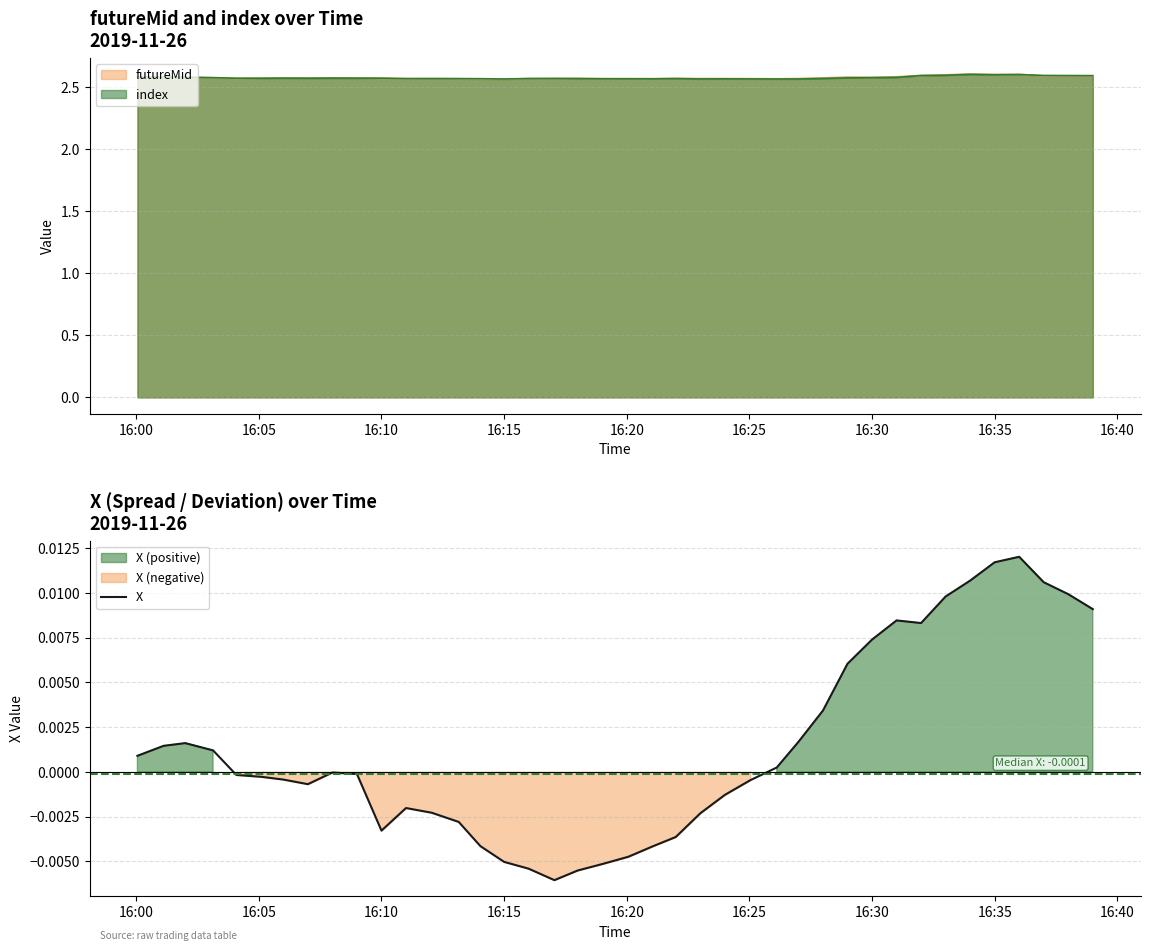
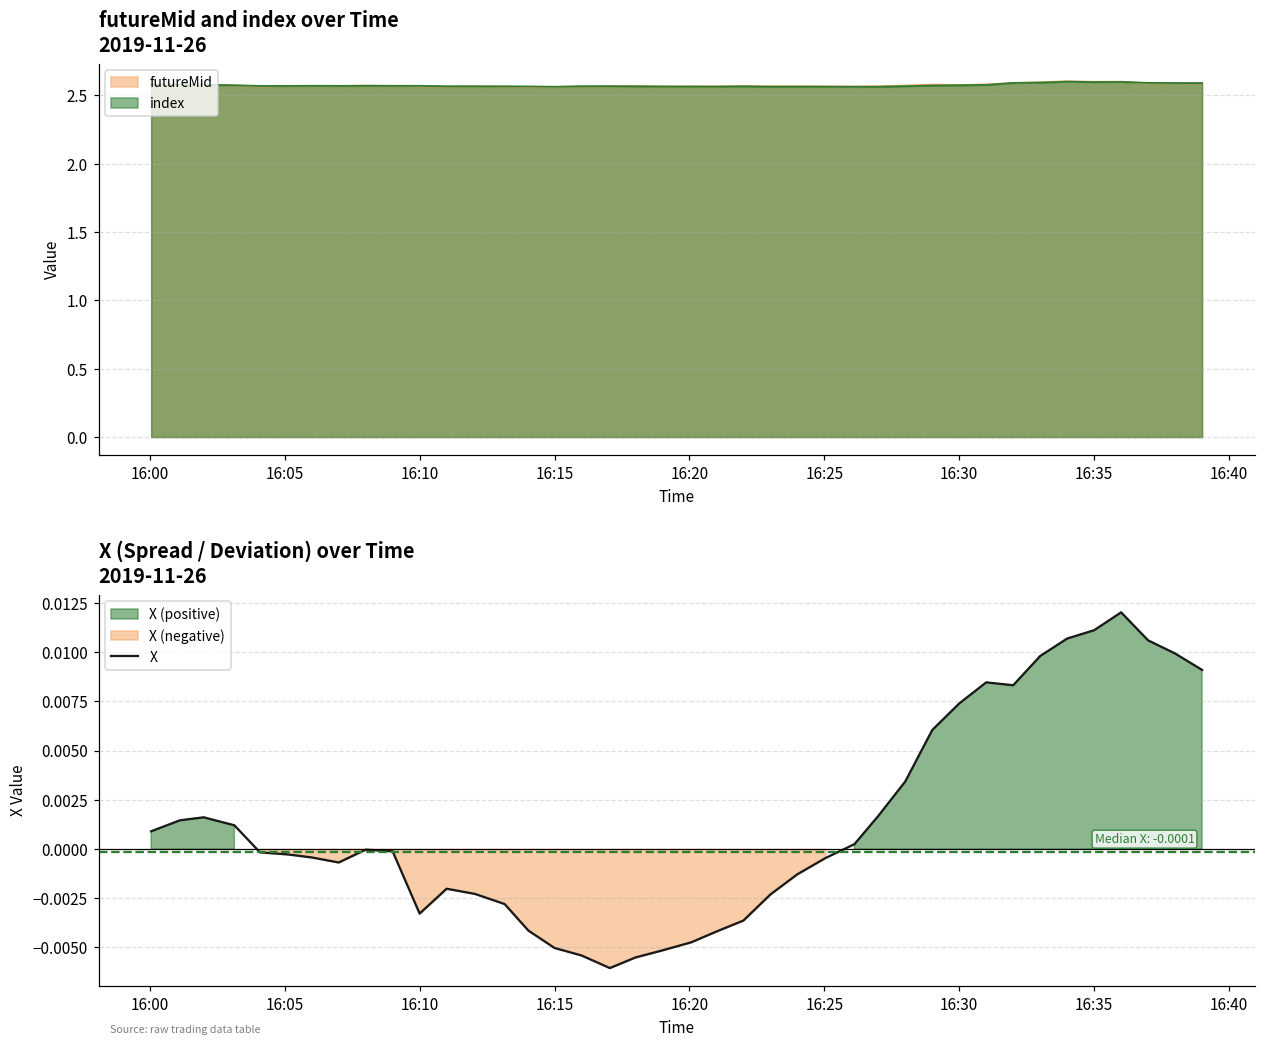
  {
    "X (Spread / Deviation) over Time 2019-11-26": {
      "X": {
        "16:10": -0.0033,
        "16:15": -0.0050,
        "16:30": 0.0074,
-       "16:35": 0.0117
+       "16:35": 0.0111
      }
    }
  }
